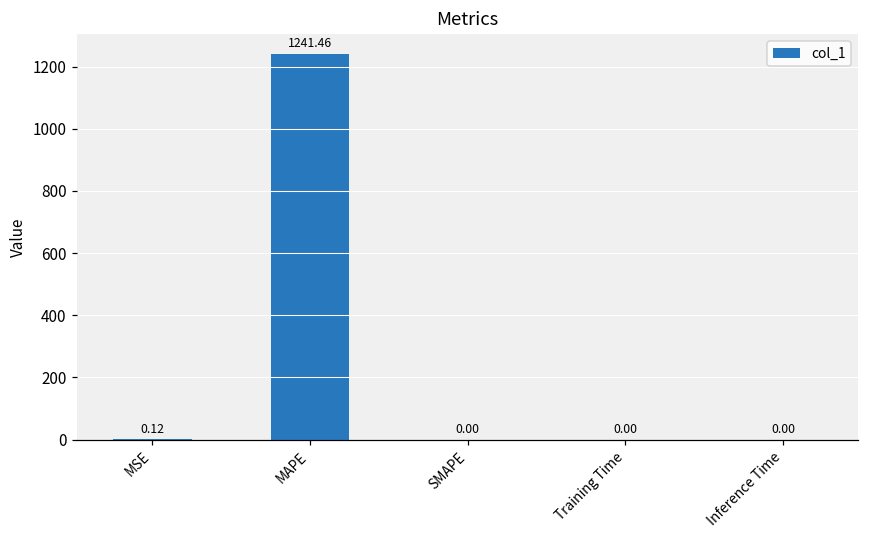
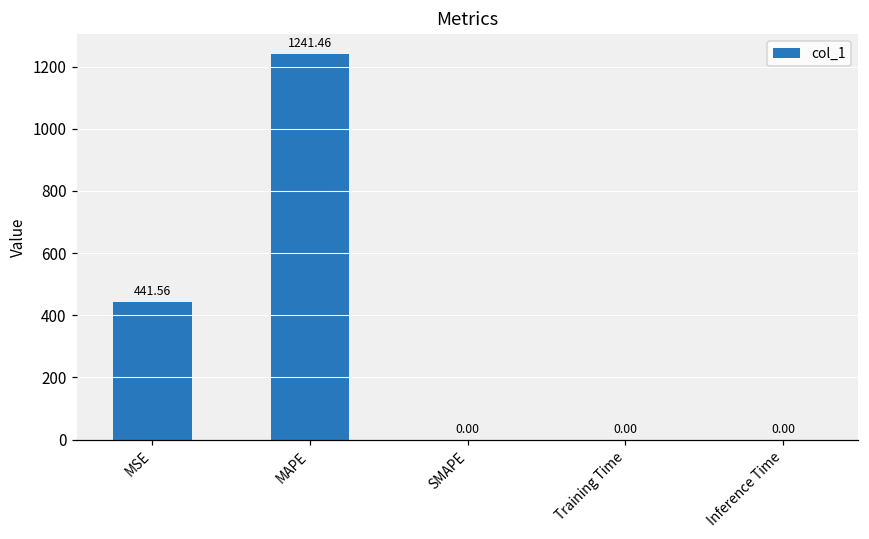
  {
-   "MSE": 0.12,
+   "MSE": 441.56,
    "MAPE": 1241.46,
    "SMAPE": 0.00,
    "Training Time": 0.00,
    "Inference Time": 0.00
  }
